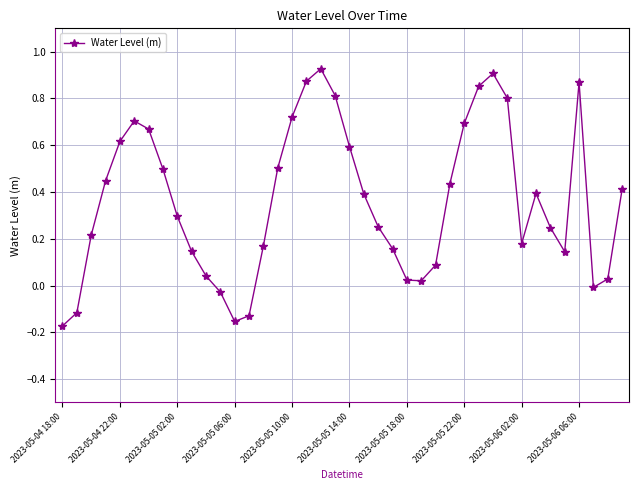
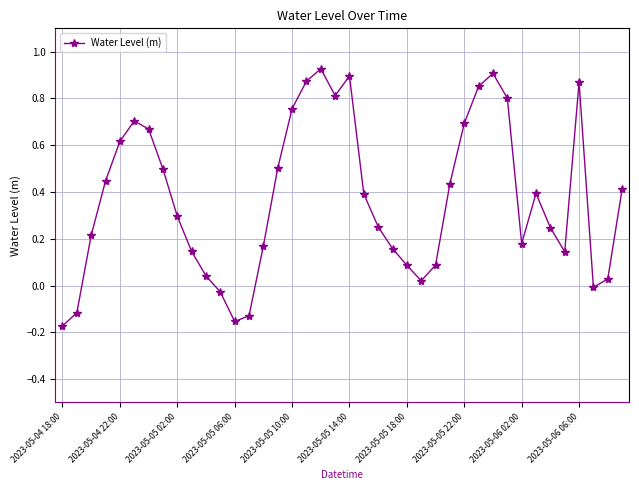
  {
    "2023-05-04 18:00": -0.17,
    "2023-05-04 22:00": 0.62,
    "2023-05-05 02:00": 0.30,
    "2023-05-05 06:00": -0.15,
-   "2023-05-05 10:00": 0.72,
-   "2023-05-05 14:00": 0.59,
-   "2023-05-05 18:00": 0.02,
+   "2023-05-05 10:00": 0.76,
+   "2023-05-05 14:00": 0.90,
+   "2023-05-05 18:00": 0.09,
    "2023-05-05 22:00": 0.69,
    "2023-05-06 02:00": 0.18,
    "2023-05-06 06:00": 0.87
  }
